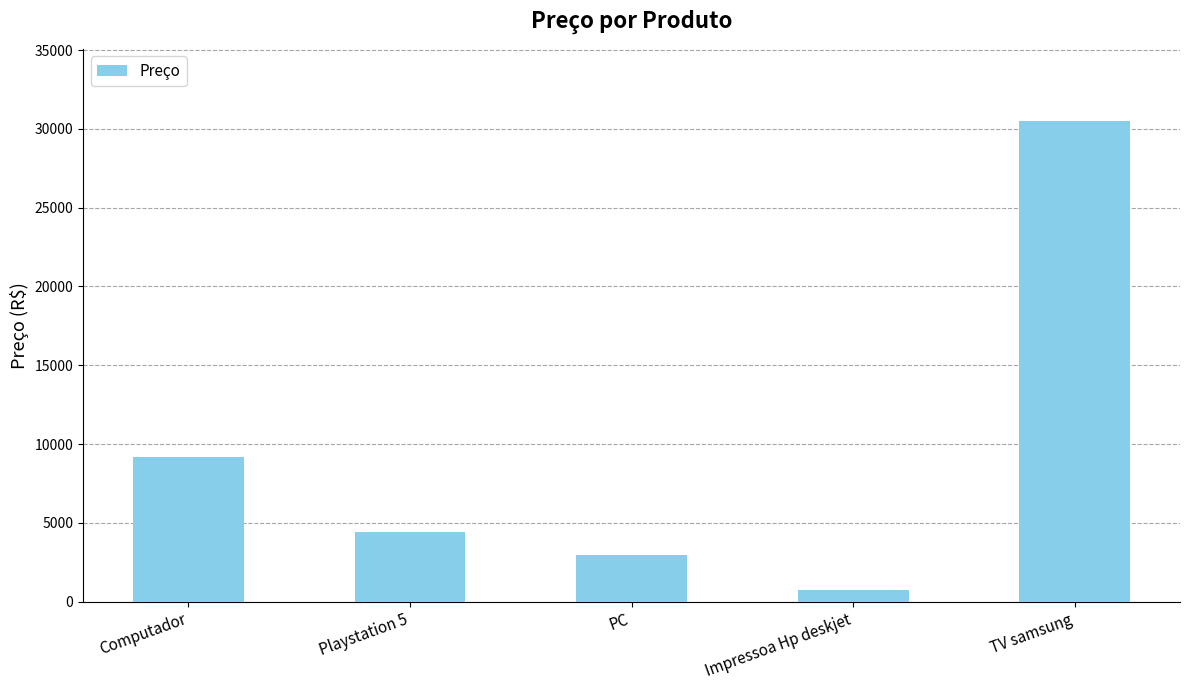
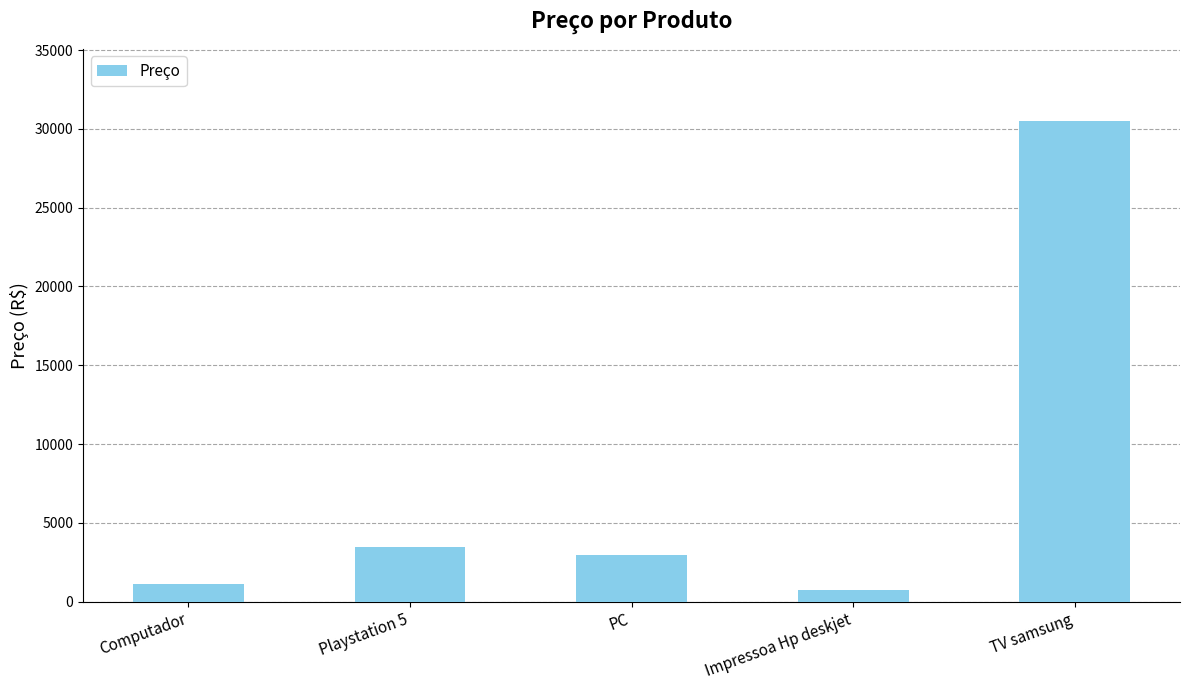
  {
-   "Computador": 9200,
-   "Playstation 5": 4400,
+   "Computador": 1100,
+   "Playstation 5": 3500,
    "PC": 3000,
    "Impressoa Hp deskjet": 800,
    "TV samsung": 30500
  }
